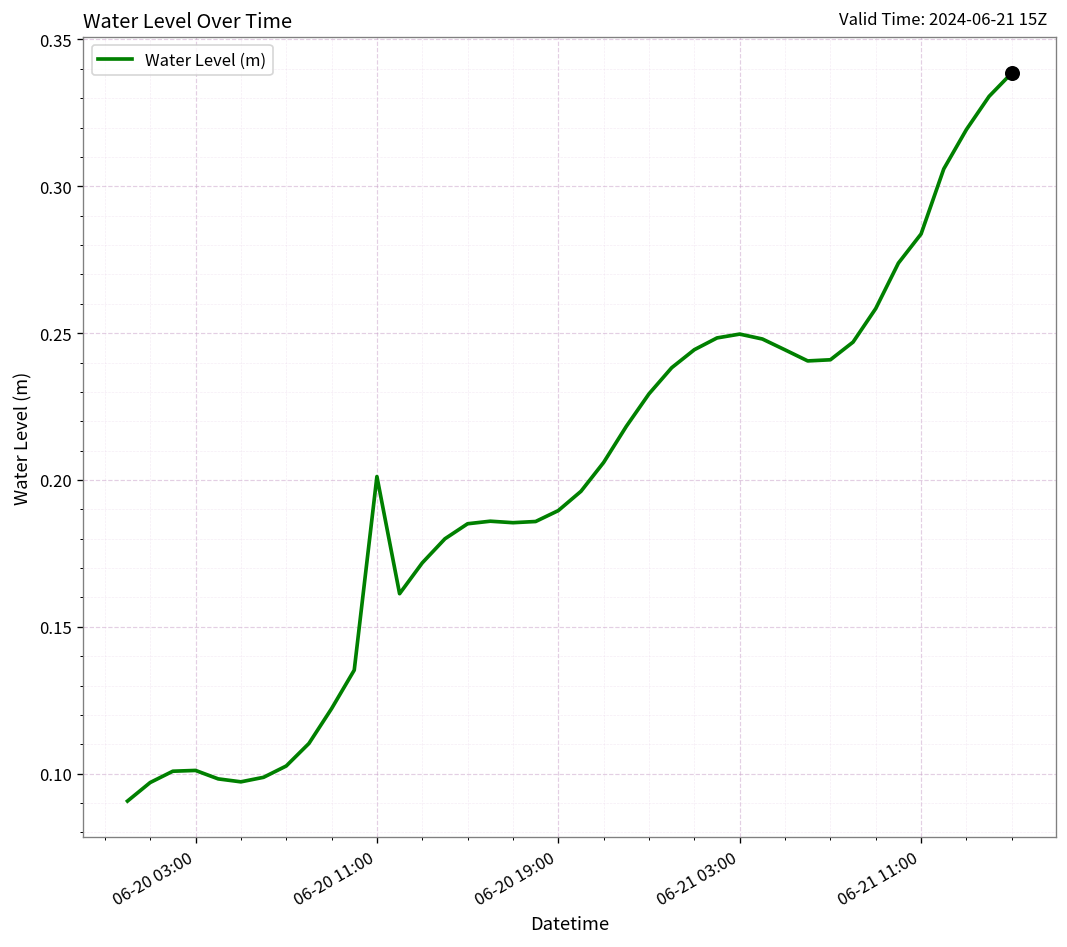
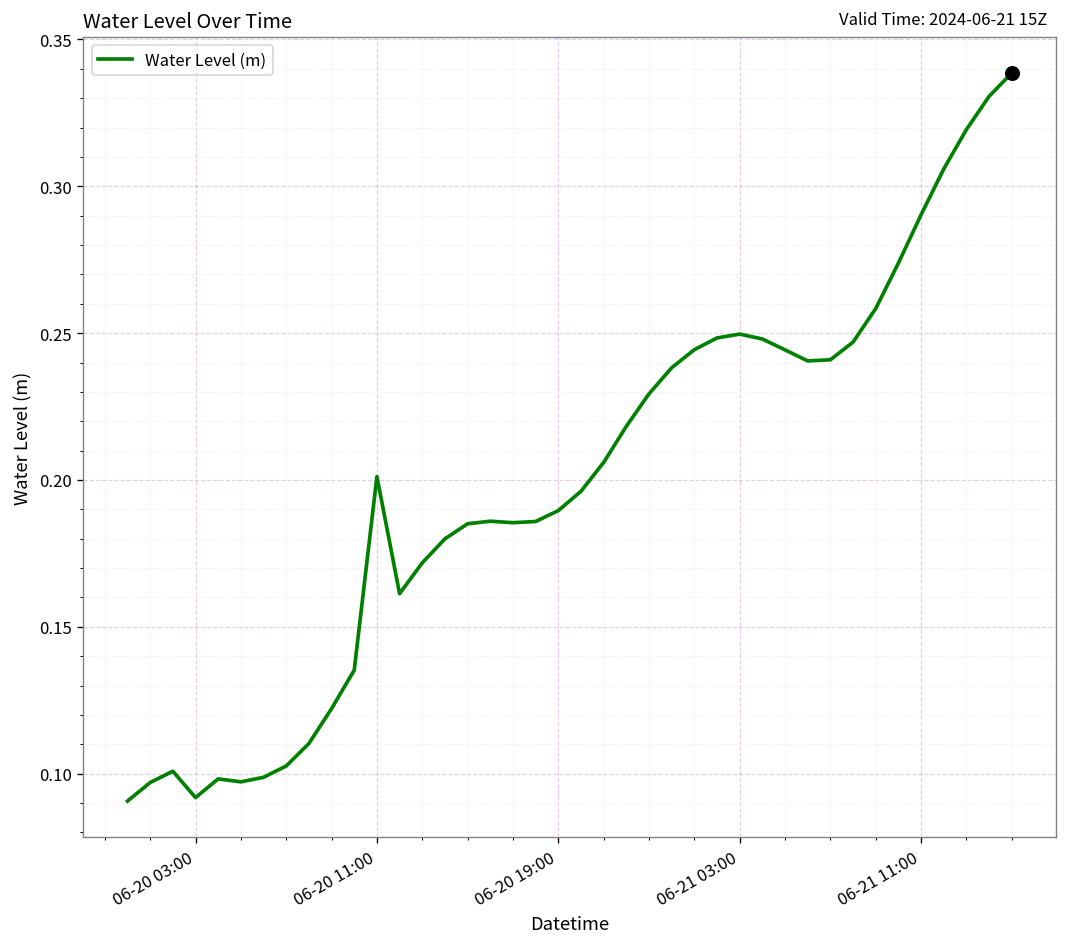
  {
    "Water Level (m)": {
-     "06-20 03:00": 0.101,
+     "06-20 03:00": 0.092,
      "06-20 11:00": 0.201,
      "06-20 19:00": 0.190,
      "06-21 03:00": 0.250,
-     "06-21 11:00": 0.284
+     "06-21 11:00": 0.290
    }
  }
